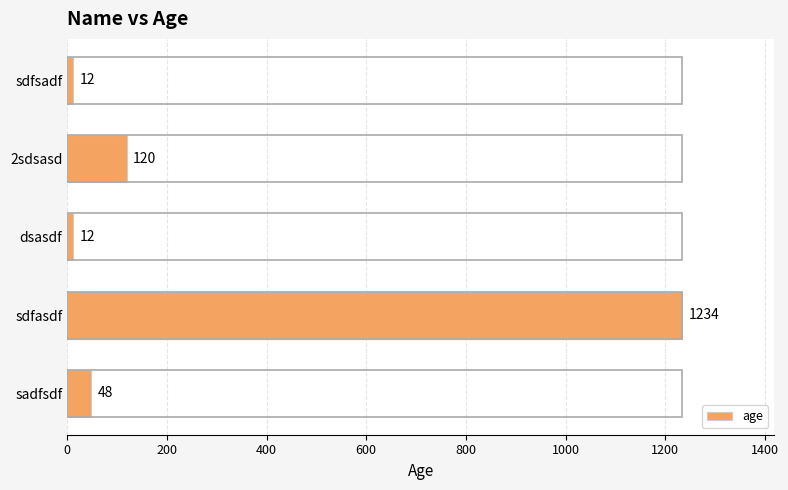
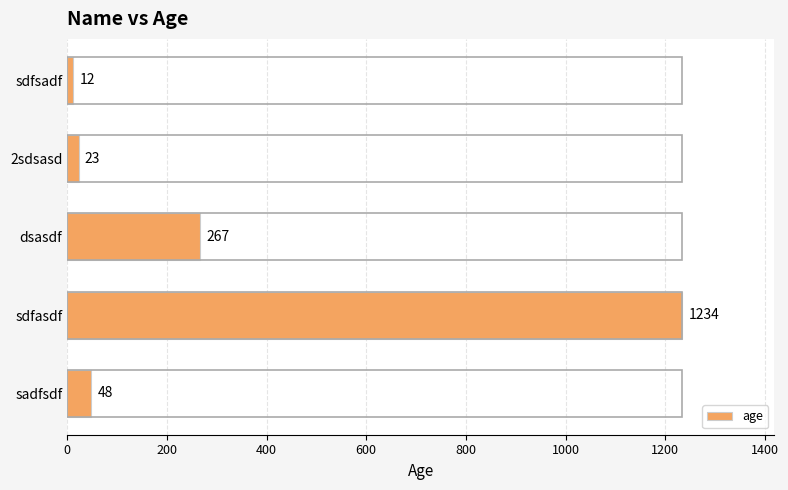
  {
    "sdfsadf": 12,
-   "2sdsasd": 120,
-   "dsasdf": 12,
+   "2sdsasd": 23,
+   "dsasdf": 267,
    "sdfasdf": 1234,
    "sadfsdf": 48
  }
